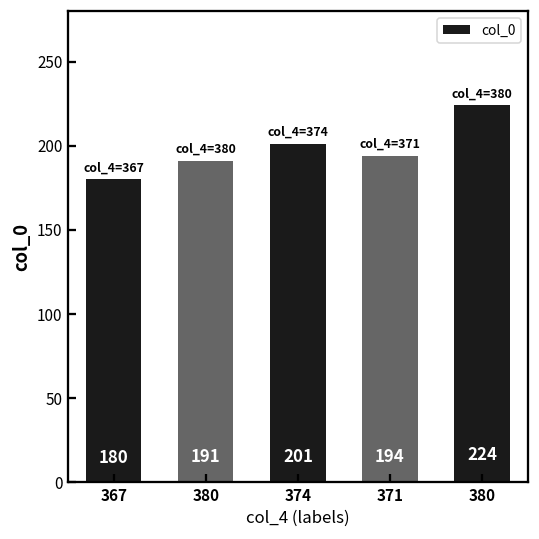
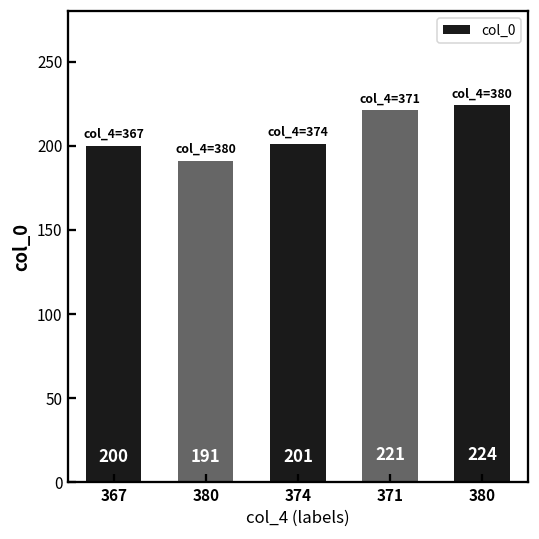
  {
-   "367": 180,
+   "367": 200,
    "374": 201,
-   "371": 194
+   "371": 221
  }
